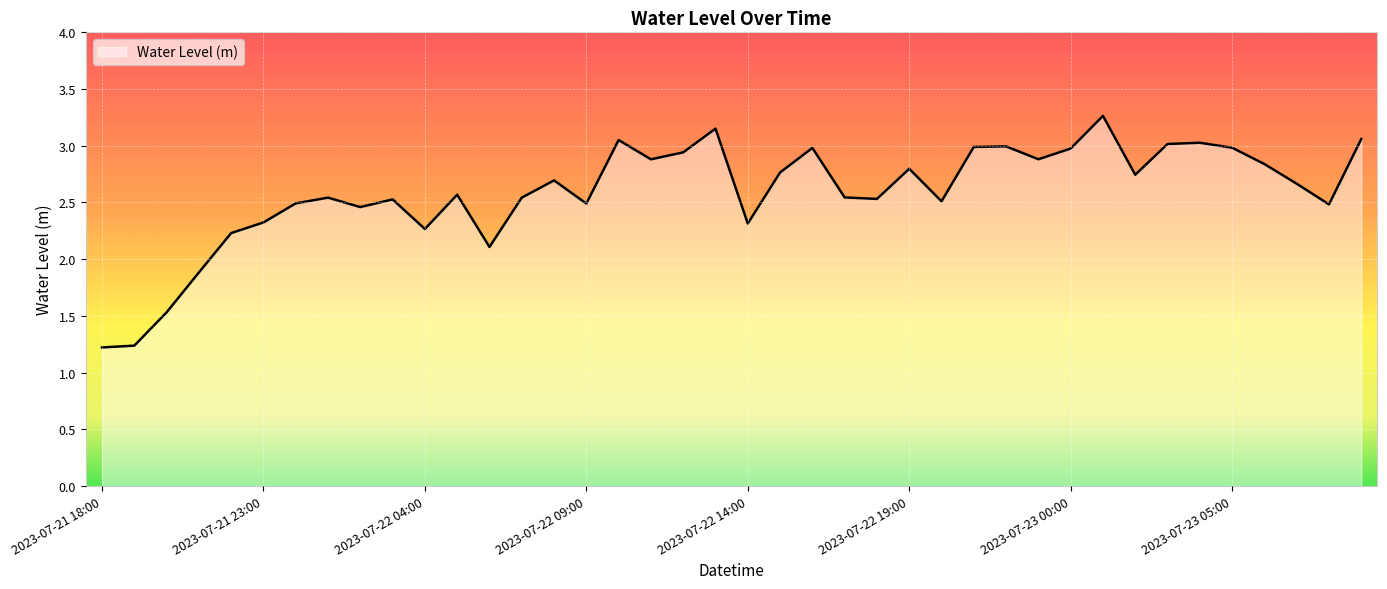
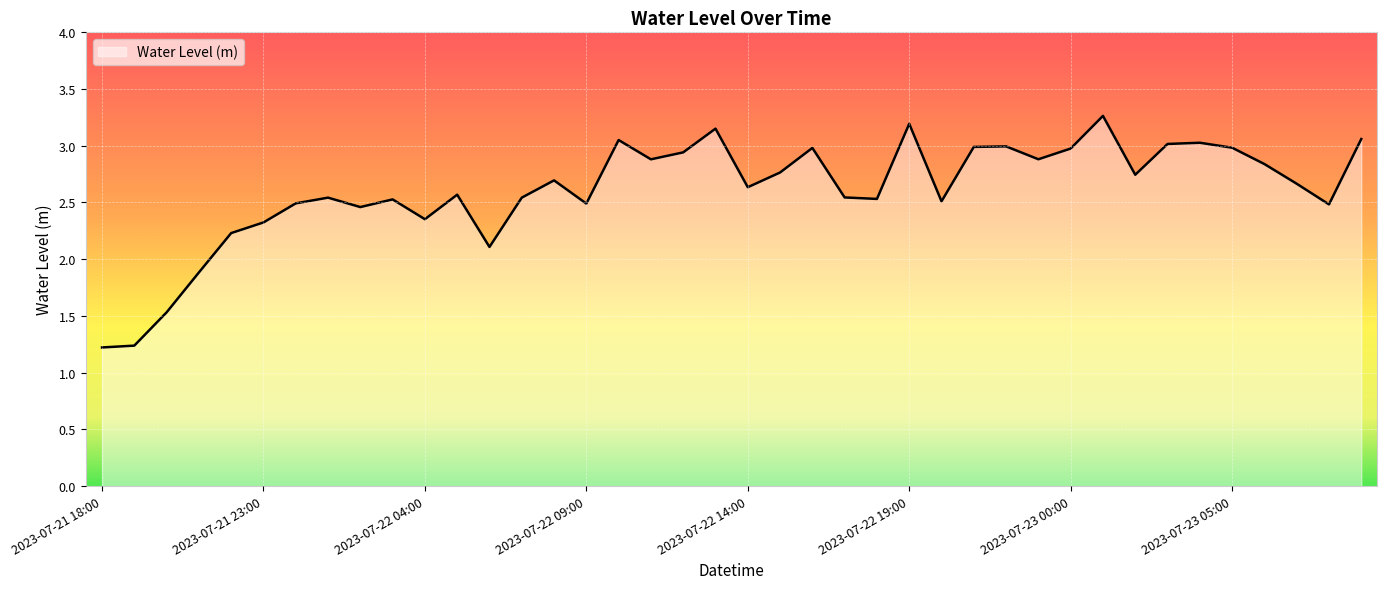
  {
    "2023-07-21 18:00": 1.22,
    "2023-07-21 23:00": 2.32,
-   "2023-07-22 04:00": 2.27,
+   "2023-07-22 04:00": 2.35,
    "2023-07-22 09:00": 2.49,
-   "2023-07-22 14:00": 2.31,
-   "2023-07-22 19:00": 2.80,
+   "2023-07-22 14:00": 2.63,
+   "2023-07-22 19:00": 3.19,
    "2023-07-23 00:00": 2.98,
    "2023-07-23 05:00": 2.98
  }
